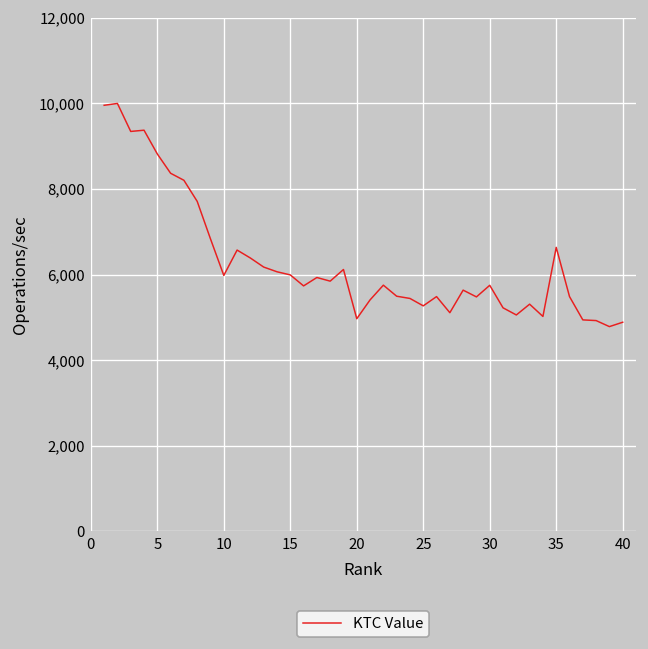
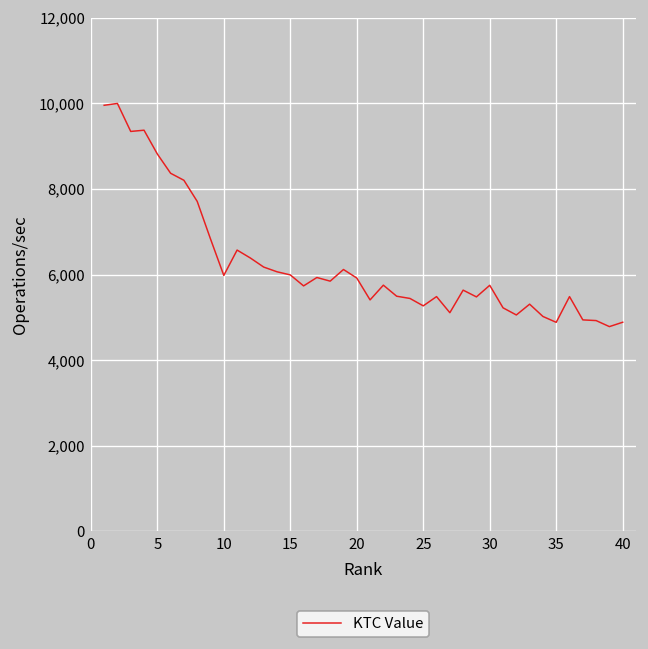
  {
    "5": "8,800",
    "10": "6,000",
    "15": "6,000",
-   "20": "5,000",
+   "20": "5,900",
    "25": "5,300",
    "30": "5,800",
-   "35": "6,600",
+   "35": "4,900",
    "40": "4,900"
  }
